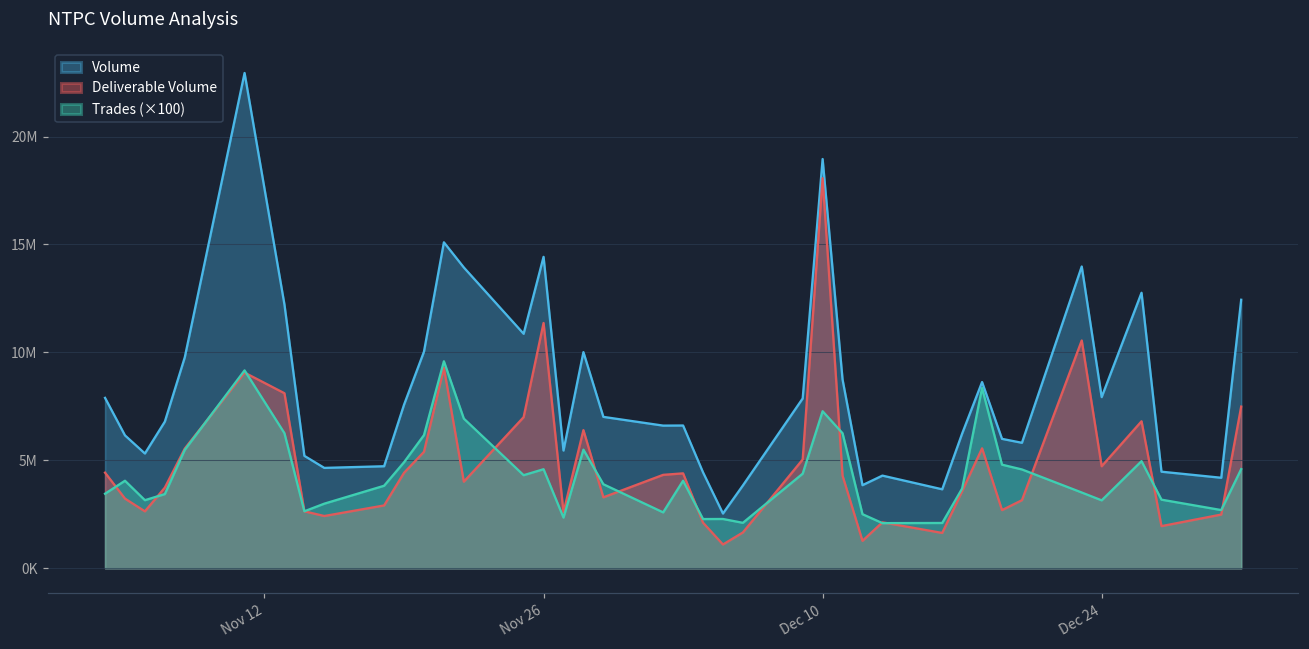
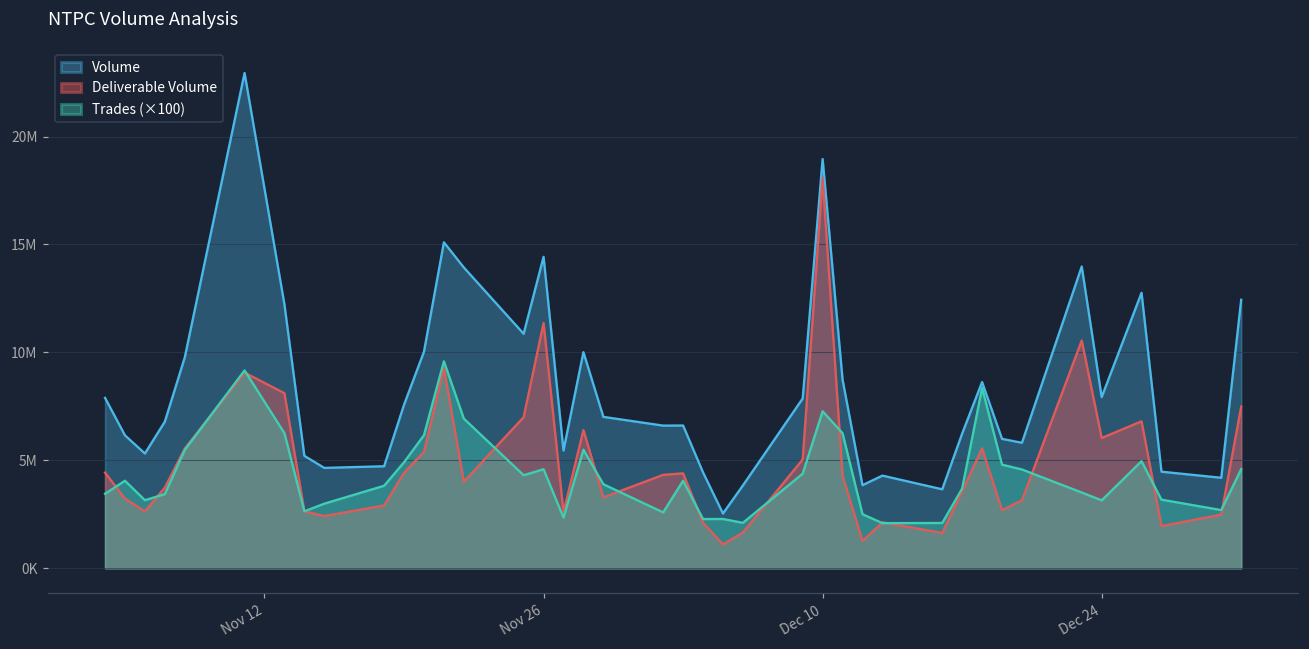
  {
    "Deliverable Volume": {
      "Nov 26": 11400000,
      "Dec 10": 18100000,
-     "Dec 24": 4700000
+     "Dec 24": 6000000
    }
  }
